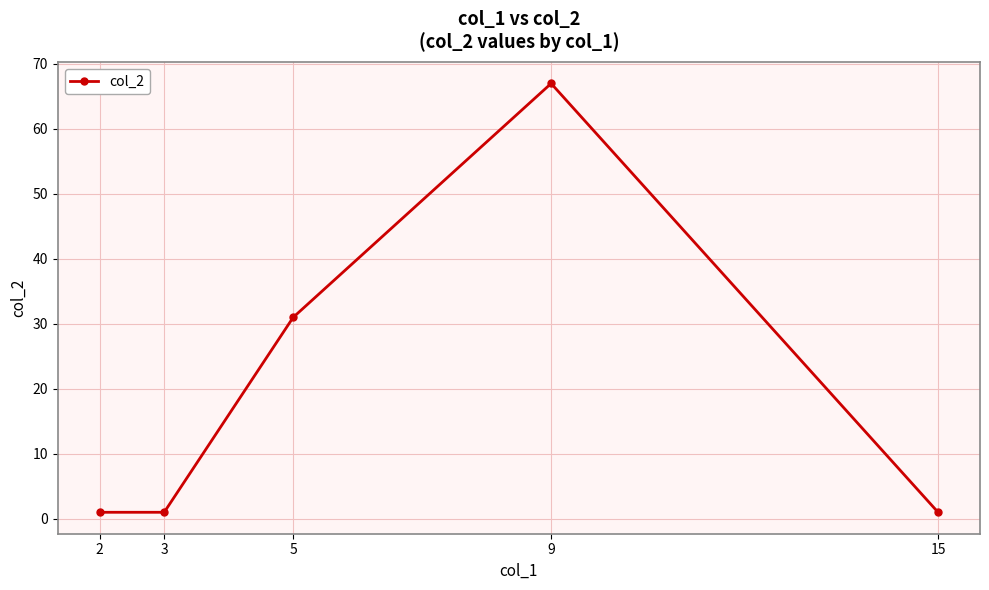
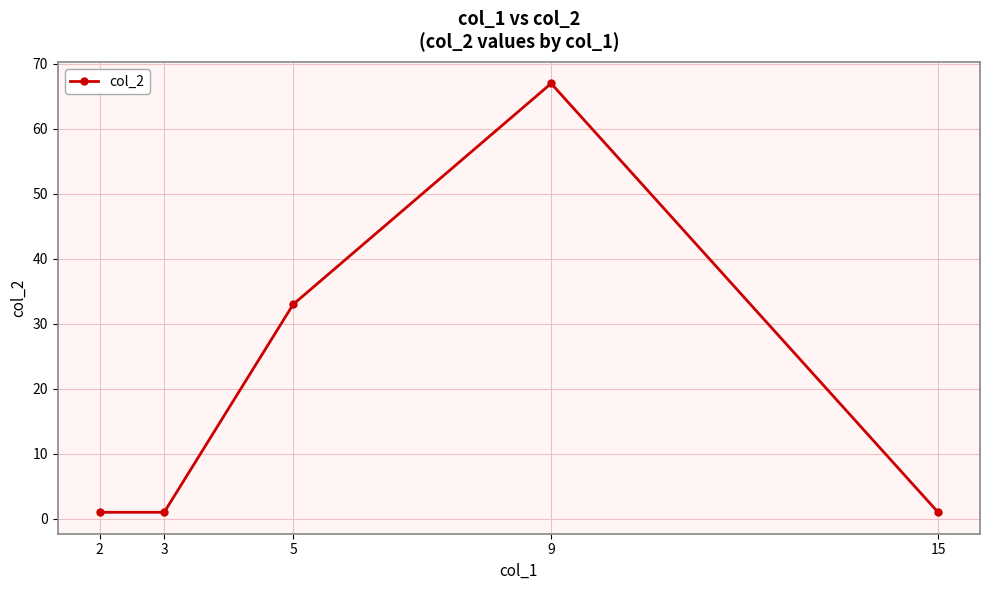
  {
    "2": 1,
    "3": 1,
-   "5": 31,
+   "5": 33,
    "9": 67,
    "15": 1
  }
